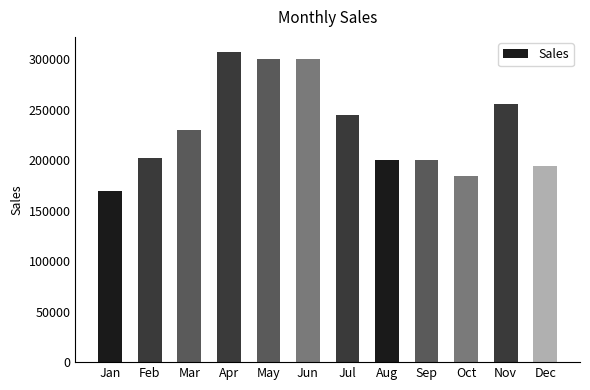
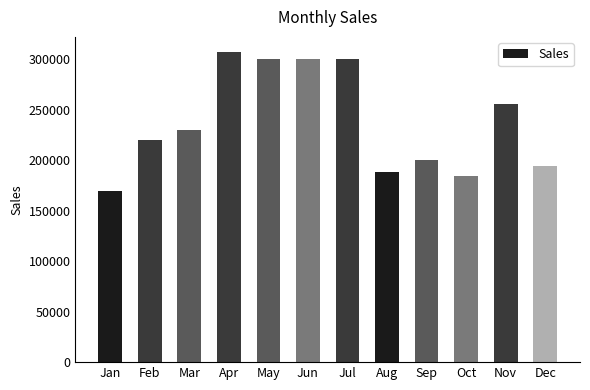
  {
    "Jan": 170000,
-   "Feb": 202000,
+   "Feb": 220000,
    "Mar": 230000,
    "Apr": 307000,
    "May": 300000,
    "Jun": 300000,
-   "Jul": 245000,
-   "Aug": 200000,
+   "Jul": 300000,
+   "Aug": 189000,
    "Sep": 200000,
    "Oct": 185000,
    "Nov": 256000,
    "Dec": 195000
  }
